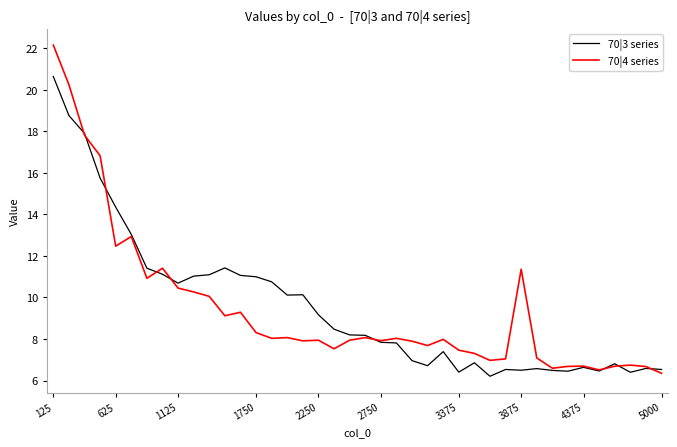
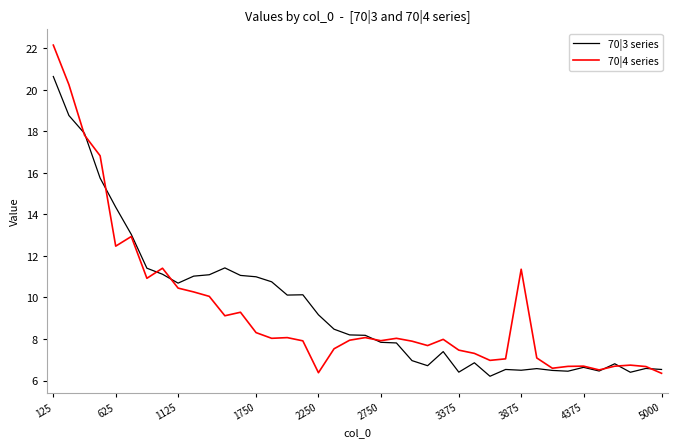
  {
    "70|3 series": {
      "125": 20.6,
      "625": 14.4,
      "1125": 10.7,
      "1750": 11.0,
      "2250": 9.2,
      "3375": 6.4,
      "3875": 6.5,
      "5000": 6.5
    },
    "70|4 series": {
      "125": 22.2,
      "625": 12.5,
      "1125": 10.5,
      "1750": 8.3,
-     "2250": 7.9,
+     "2250": 6.4,
      "3375": 7.5,
      "3875": 11.4,
      "5000": 6.3
    }
  }
